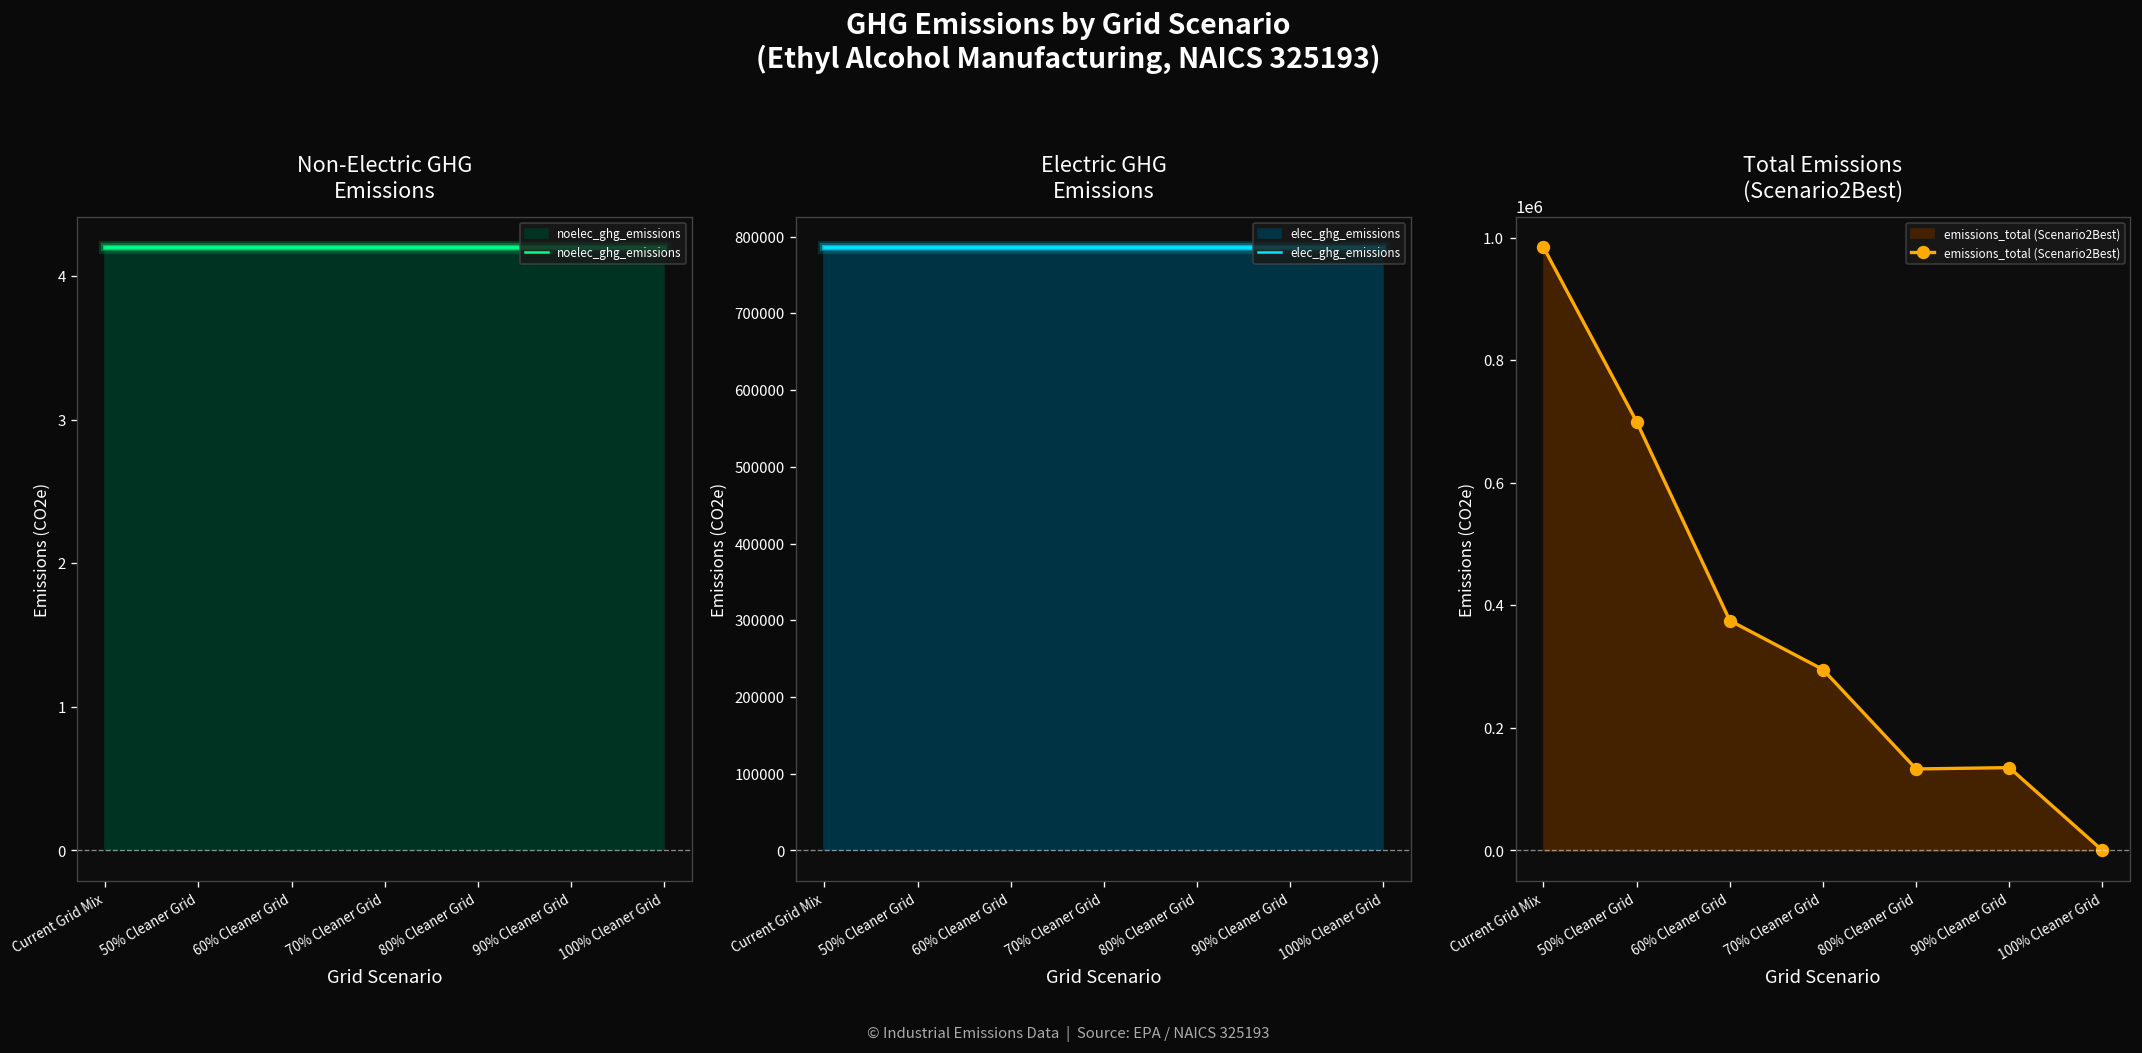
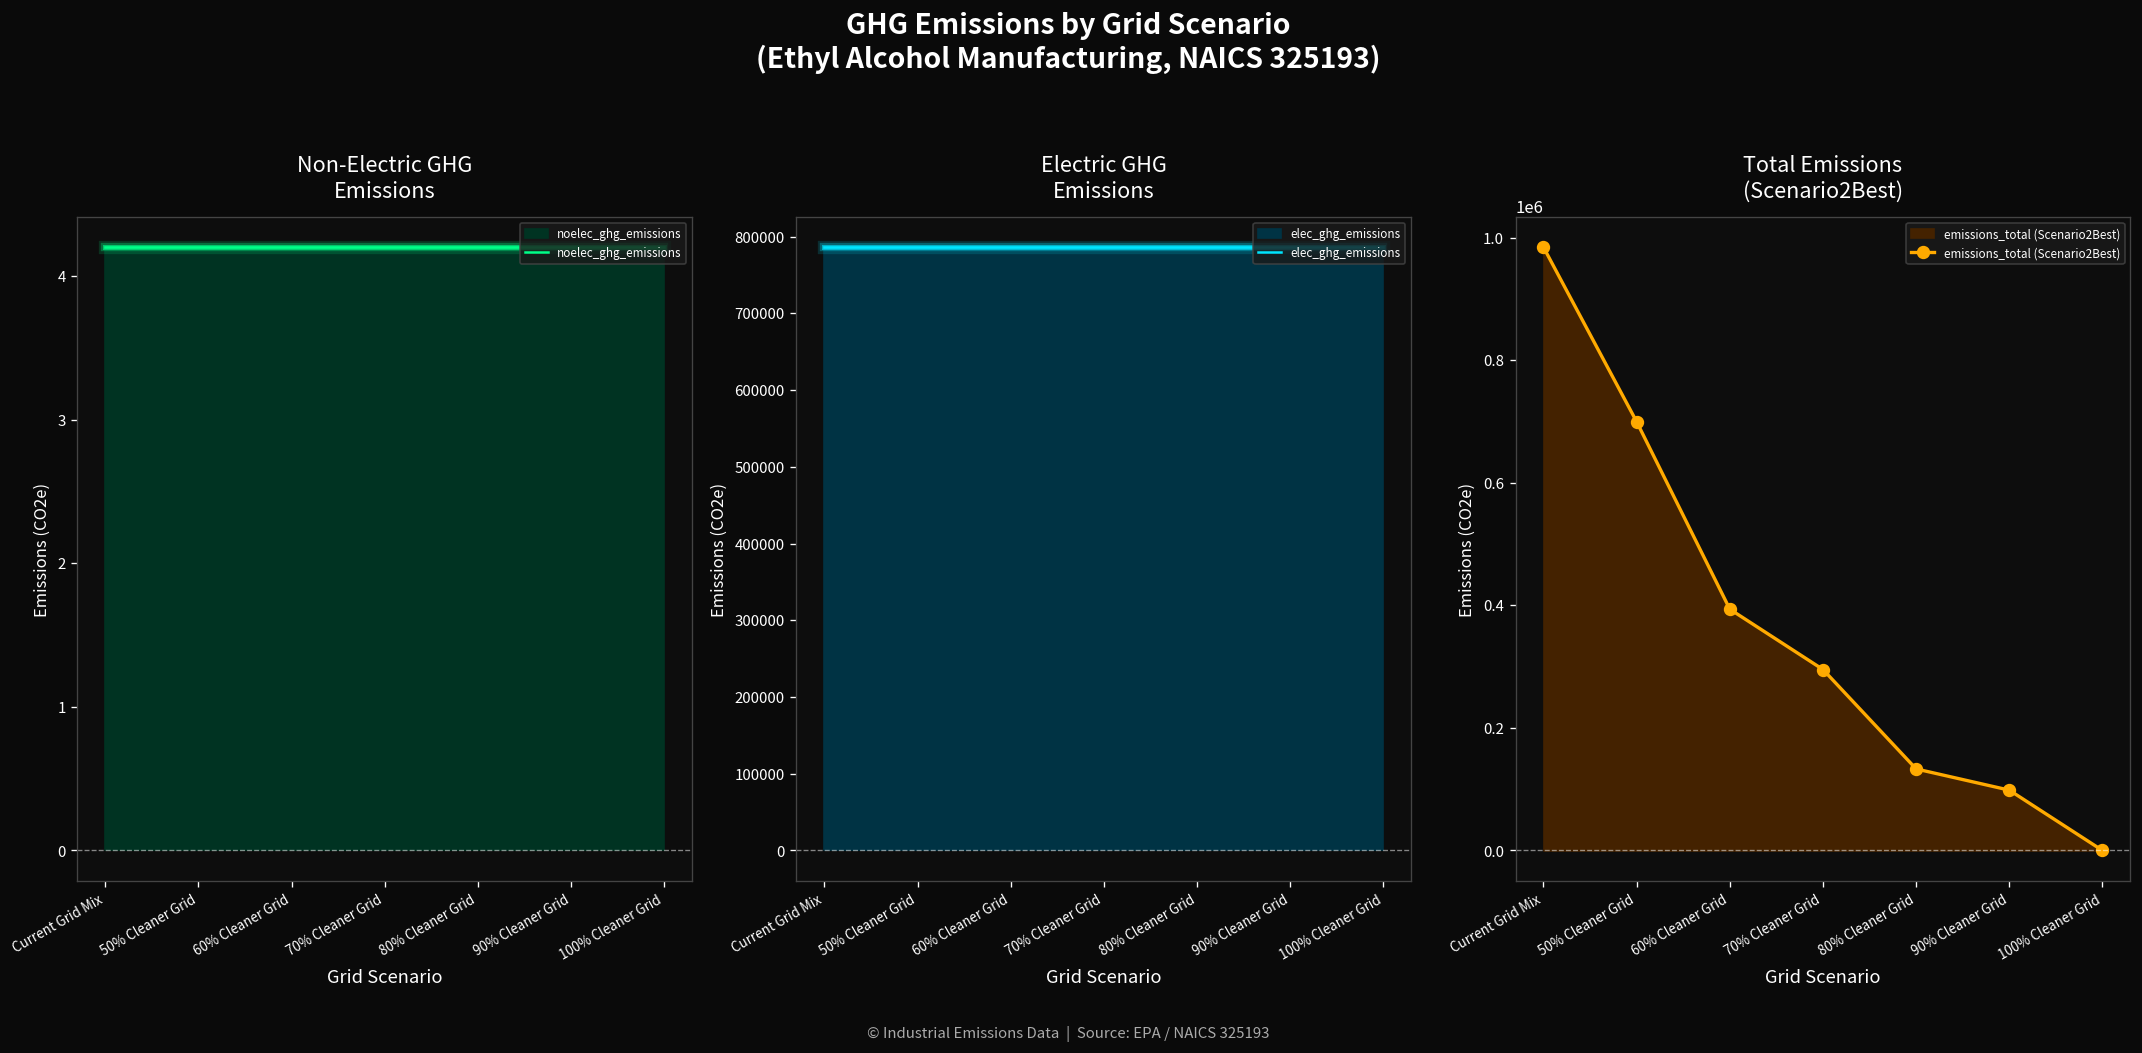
  {
    "Non-Electric GHG Emissions": {
      "Current Grid Mix": 4.20,
      "50% Cleaner Grid": 4.20,
      "60% Cleaner Grid": 4.20,
      "70% Cleaner Grid": 4.20,
      "80% Cleaner Grid": 4.20
    },
    "Electric GHG Emissions": {
      "Current Grid Mix": 790000,
      "50% Cleaner Grid": 790000,
      "60% Cleaner Grid": 790000,
      "70% Cleaner Grid": 790000,
      "80% Cleaner Grid": 790000
    },
    "Total Emissions (Scenario2Best)": {
      "Current Grid Mix": 980000,
      "50% Cleaner Grid": 700000,
-     "60% Cleaner Grid": 380000,
+     "60% Cleaner Grid": 390000,
      "70% Cleaner Grid": 300000,
      "80% Cleaner Grid": 130000,
-     "90% Cleaner Grid": 140000,
+     "90% Cleaner Grid": 100000,
      "100% Cleaner Grid": 0
    }
  }
